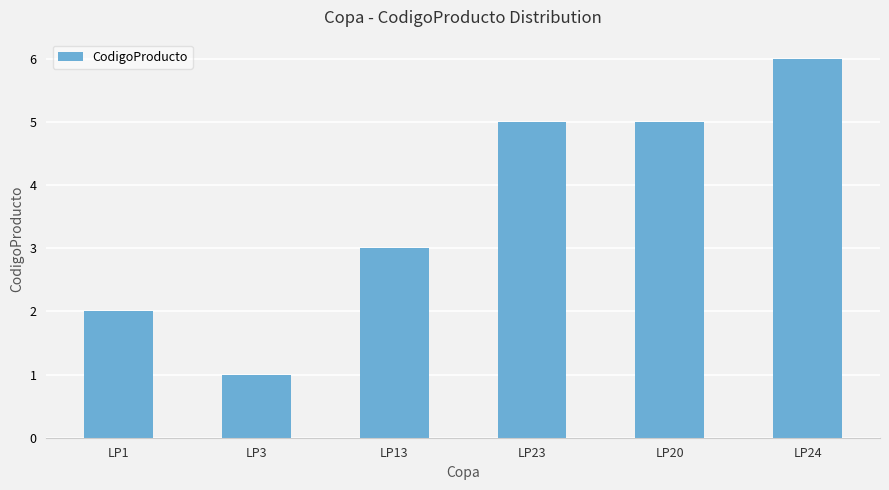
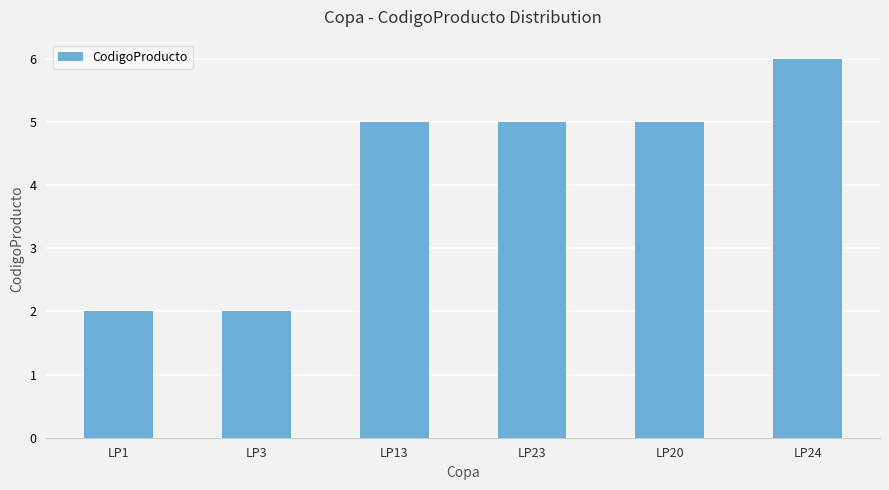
  {
    "LP1": 2,
-   "LP3": 1,
-   "LP13": 3,
+   "LP3": 2,
+   "LP13": 5,
    "LP23": 5,
    "LP20": 5,
    "LP24": 6
  }
